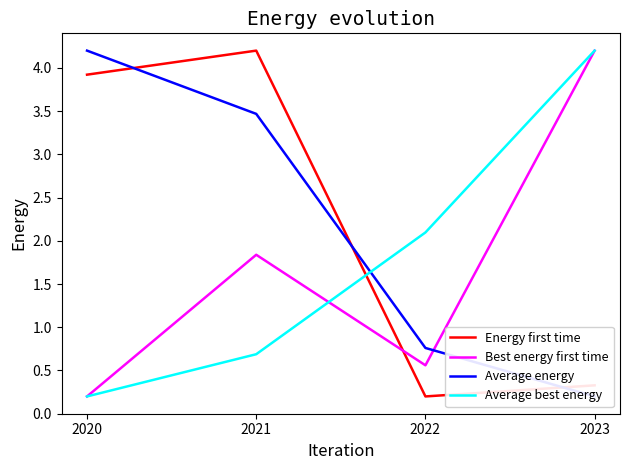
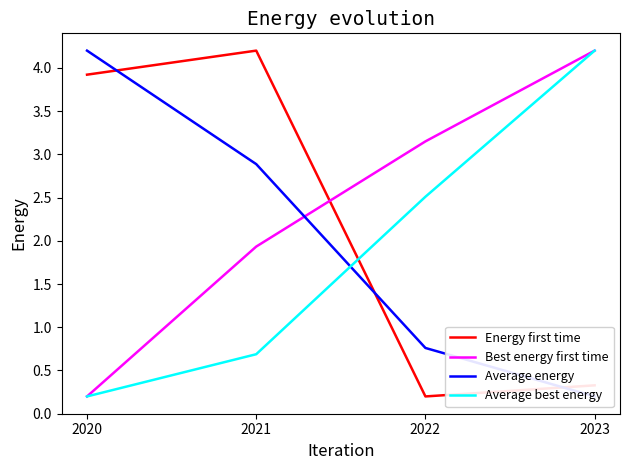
  {
    "Energy first time": {
      "2020": 3.9,
      "2021": 4.2,
      "2022": 0.2
    },
    "Best energy first time": {
-     "2021": 1.8,
-     "2022": 0.6
+     "2021": 1.9,
+     "2022": 3.2
    },
    "Average energy": {
      "2020": 4.2,
-     "2021": 3.5,
+     "2021": 2.9,
      "2022": 0.8
    },
    "Average best energy": {
      "2021": 0.7,
-     "2022": 2.1
+     "2022": 2.5
    }
  }
